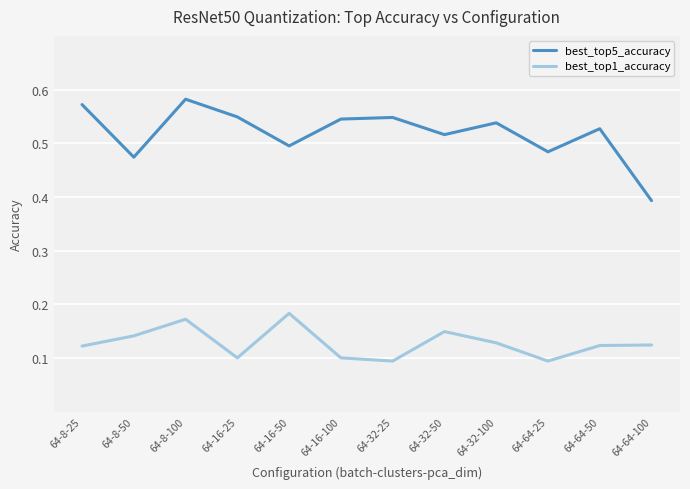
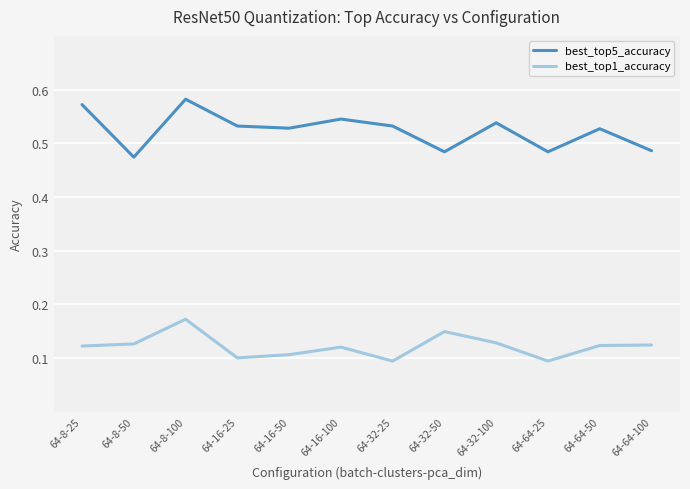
  {
    "best_top5_accuracy": {
      "64-8-25": 0.57,
      "64-8-50": 0.47,
      "64-8-100": 0.58,
-     "64-16-25": 0.55,
-     "64-16-50": 0.50,
+     "64-16-25": 0.53,
+     "64-16-50": 0.53,
      "64-16-100": 0.55,
-     "64-32-25": 0.55,
-     "64-32-50": 0.52,
+     "64-32-25": 0.53,
+     "64-32-50": 0.48,
      "64-32-100": 0.54,
      "64-64-25": 0.48,
      "64-64-50": 0.53,
-     "64-64-100": 0.39
+     "64-64-100": 0.49
    },
    "best_top1_accuracy": {
      "64-8-25": 0.12,
-     "64-8-50": 0.14,
+     "64-8-50": 0.13,
      "64-8-100": 0.17,
      "64-16-25": 0.10,
-     "64-16-50": 0.18,
-     "64-16-100": 0.10,
+     "64-16-50": 0.11,
+     "64-16-100": 0.12,
      "64-32-25": 0.09,
      "64-32-50": 0.15,
      "64-32-100": 0.13,
      "64-64-25": 0.09,
      "64-64-50": 0.12,
      "64-64-100": 0.12
    }
  }
